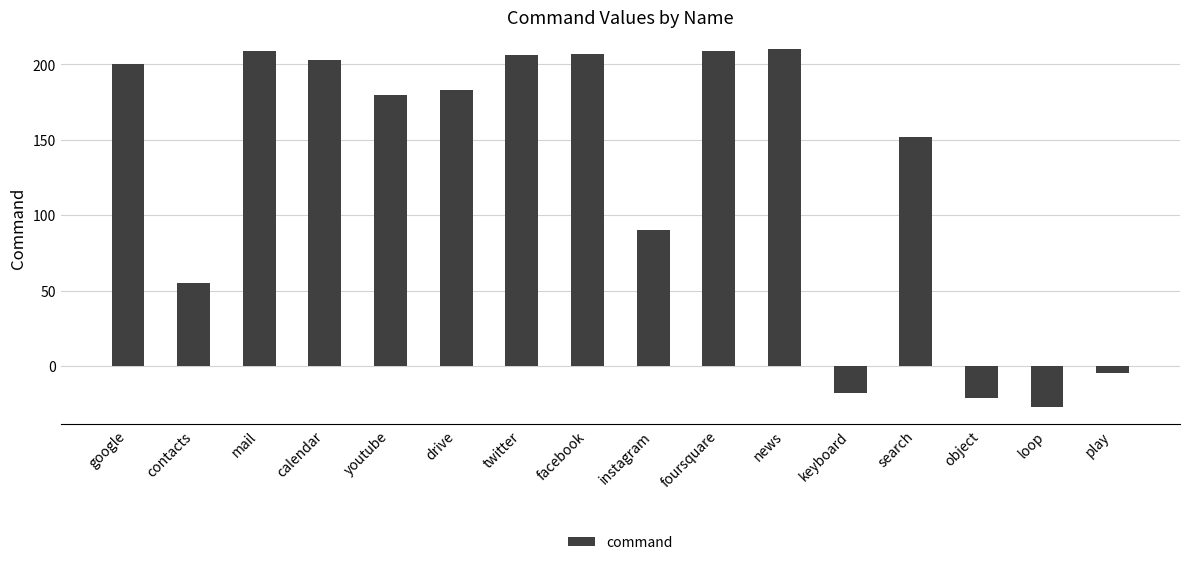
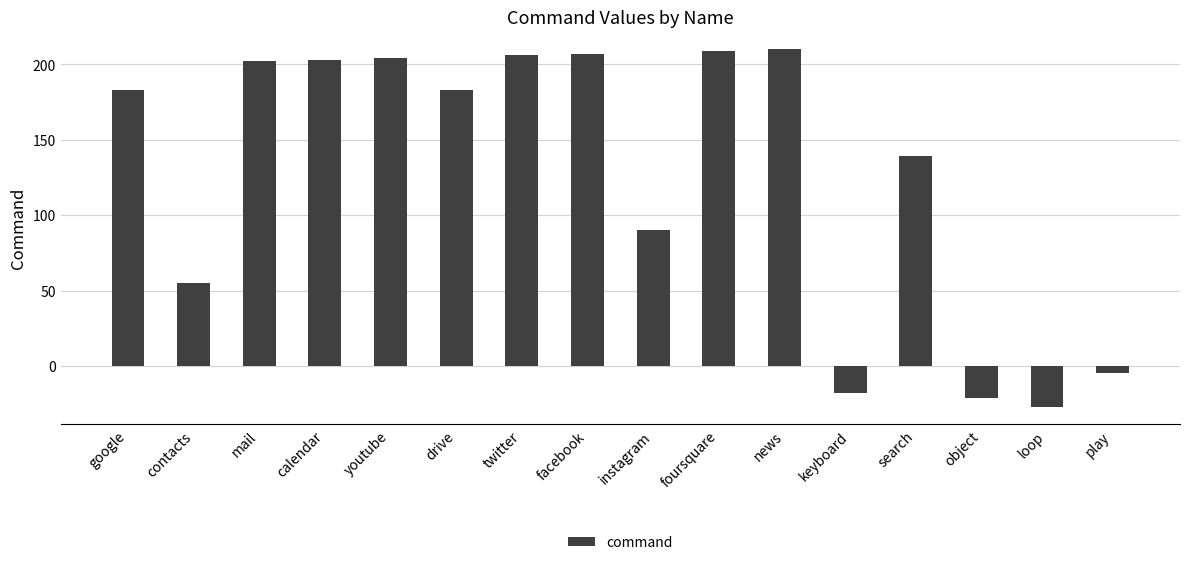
  {
-   "google": 200,
+   "google": 183,
    "contacts": 55,
-   "mail": 209,
+   "mail": 202,
    "calendar": 203,
-   "youtube": 180,
+   "youtube": 204,
    "drive": 183,
    "twitter": 206,
    "facebook": 207,
    "instagram": 90,
    "foursquare": 209,
    "news": 210,
    "keyboard": -18,
-   "search": 152,
+   "search": 139,
    "object": -21,
    "loop": -27,
    "play": -5
  }
